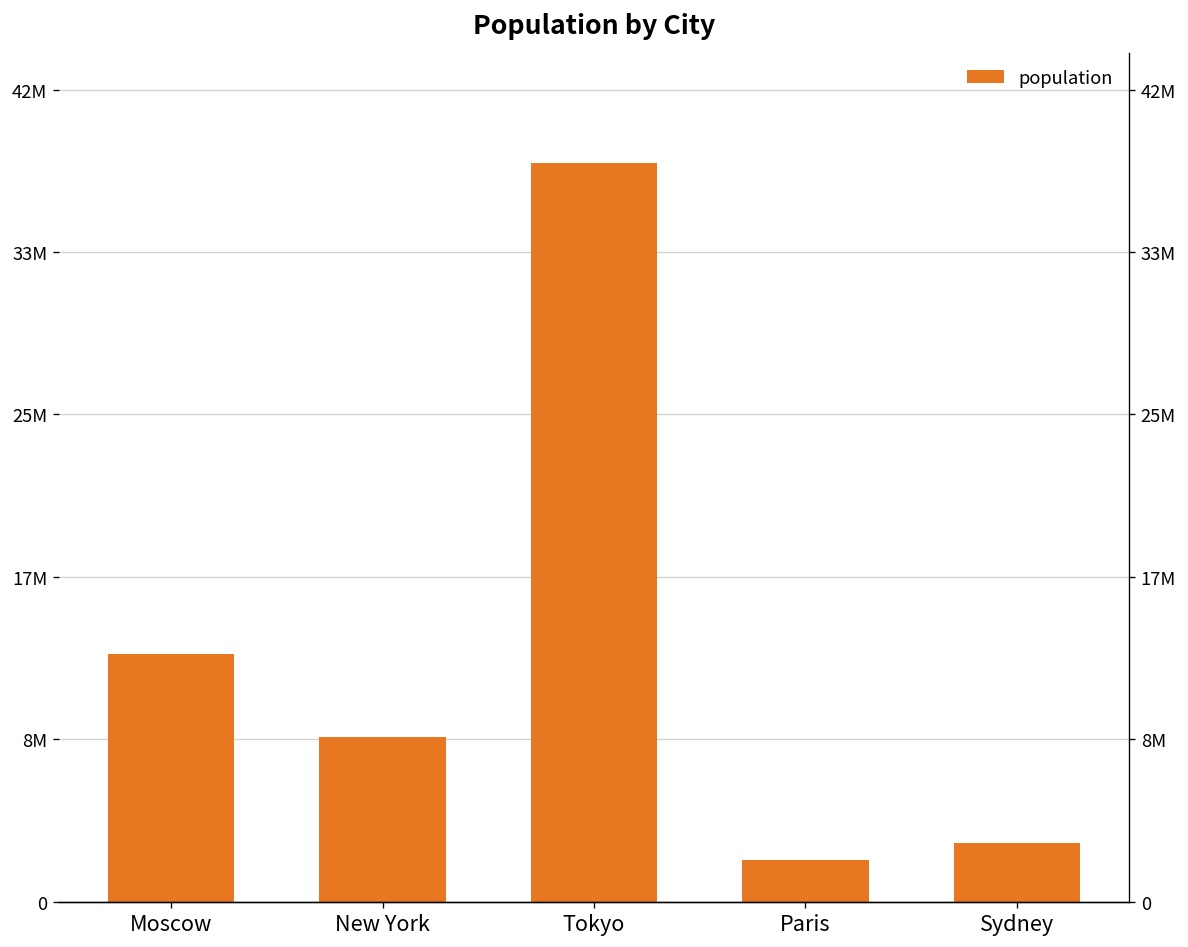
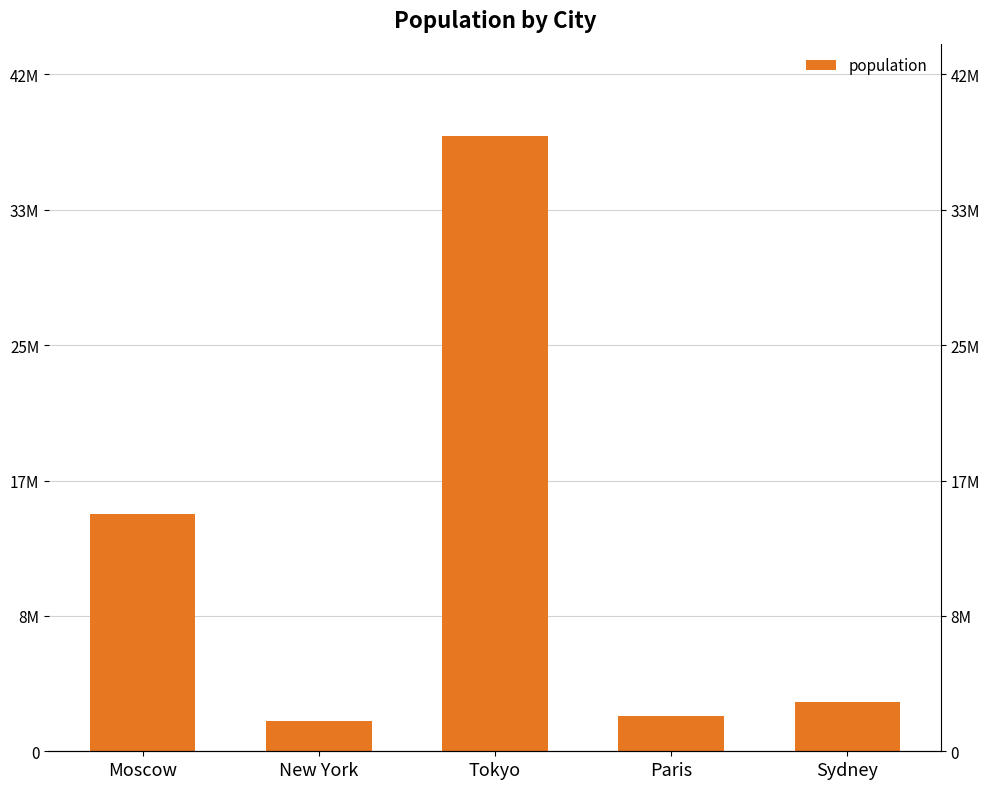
  {
-   "Moscow": 12700000,
-   "New York": 8400000,
+   "Moscow": 14600000,
+   "New York": 1800000,
    "Tokyo": 37800000,
    "Paris": 2100000,
    "Sydney": 3000000
  }
